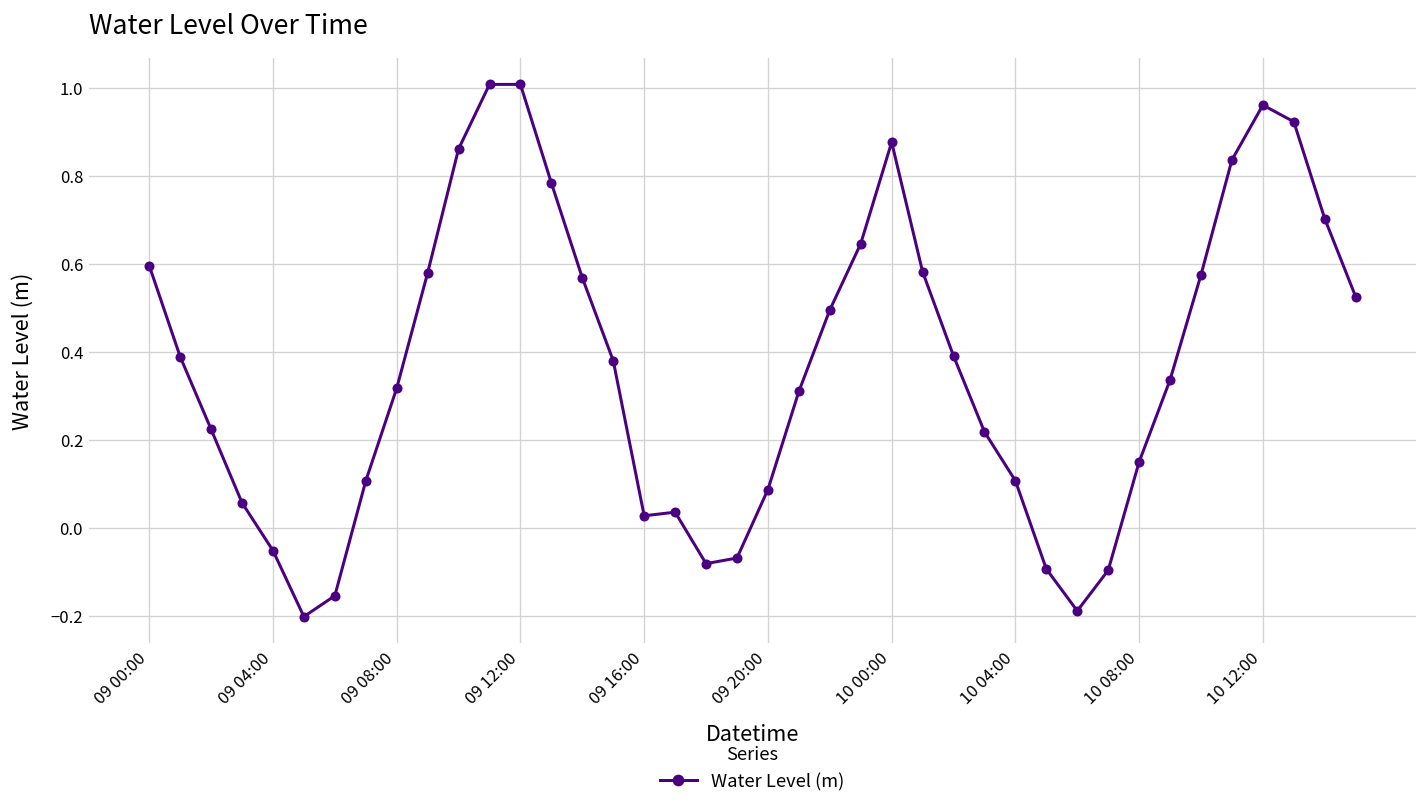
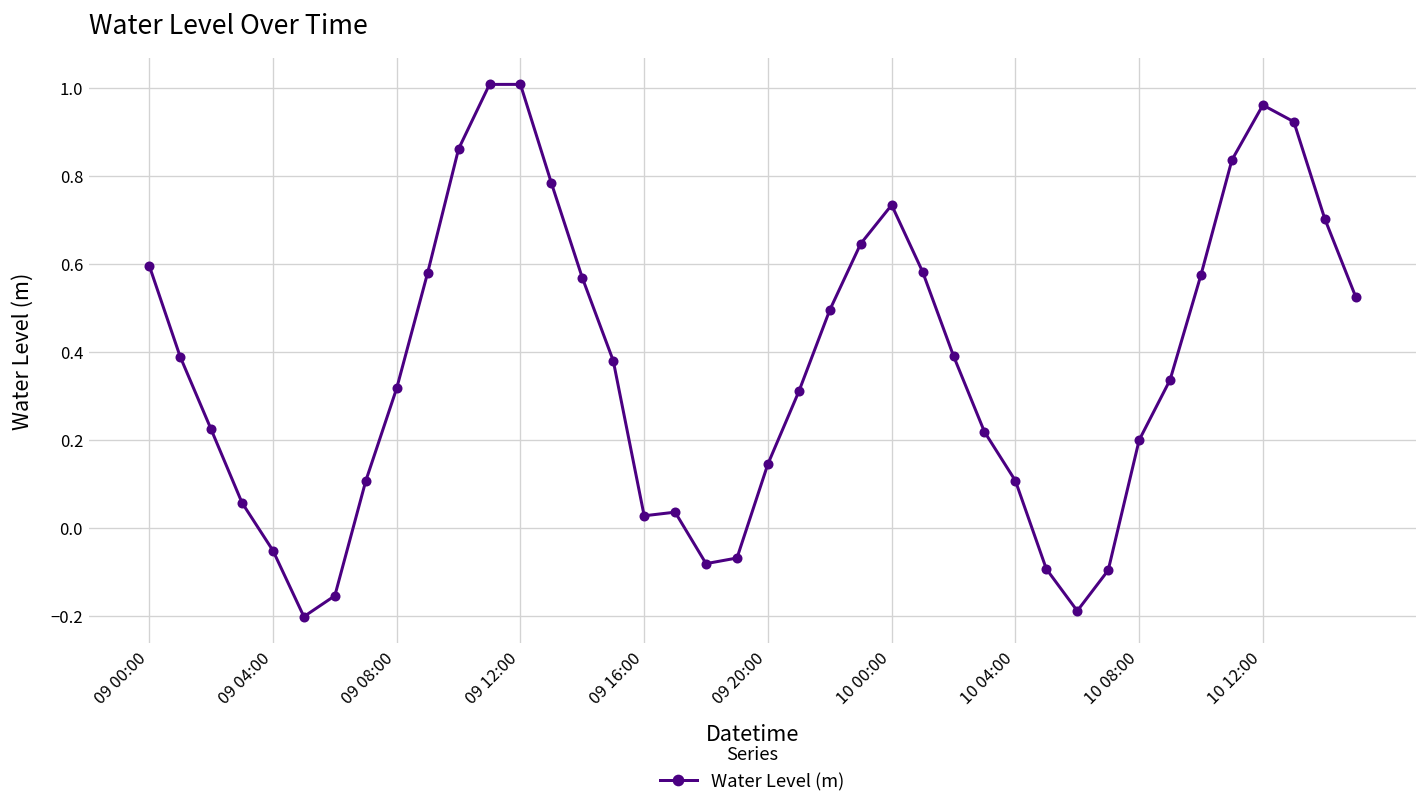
  {
    "09 00:00": 0.60,
    "09 04:00": -0.05,
    "09 08:00": 0.32,
    "09 12:00": 1.01,
    "09 16:00": 0.03,
-   "09 20:00": 0.09,
-   "10 00:00": 0.88,
+   "09 20:00": 0.15,
+   "10 00:00": 0.73,
    "10 04:00": 0.11,
-   "10 08:00": 0.15,
+   "10 08:00": 0.20,
    "10 12:00": 0.96
  }
